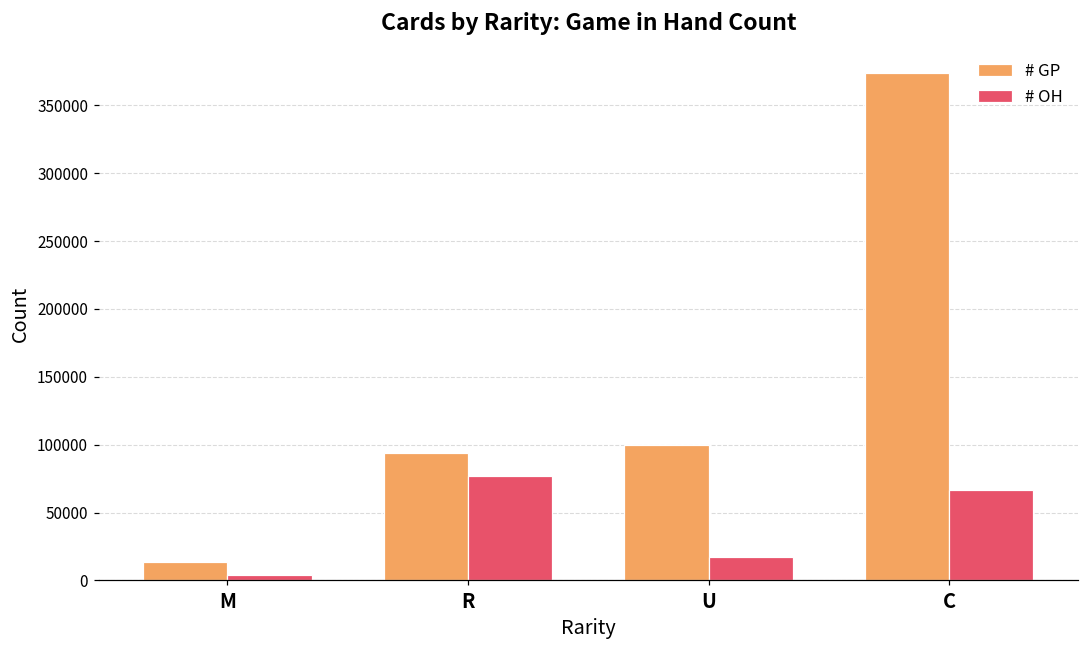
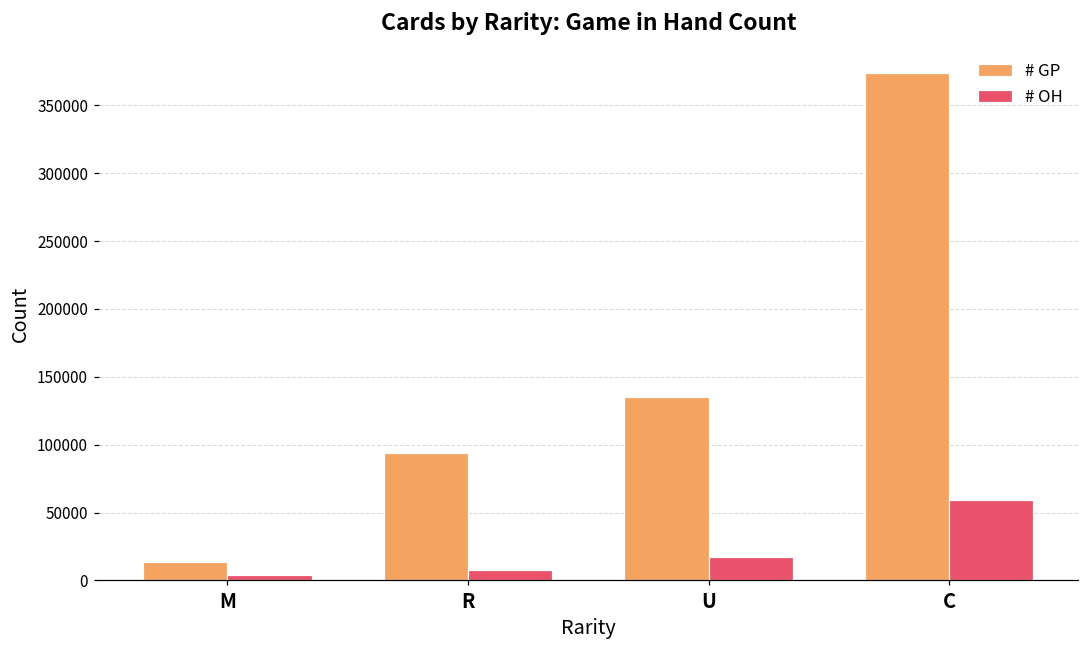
  {
    "# GP": {
      "M": 14000,
      "R": 94000,
-     "U": 99000,
+     "U": 135000,
      "C": 373000
    },
    "# OH": {
      "M": 4000,
-     "R": 77000,
+     "R": 8000,
      "U": 17000,
-     "C": 67000
+     "C": 59000
    }
  }
